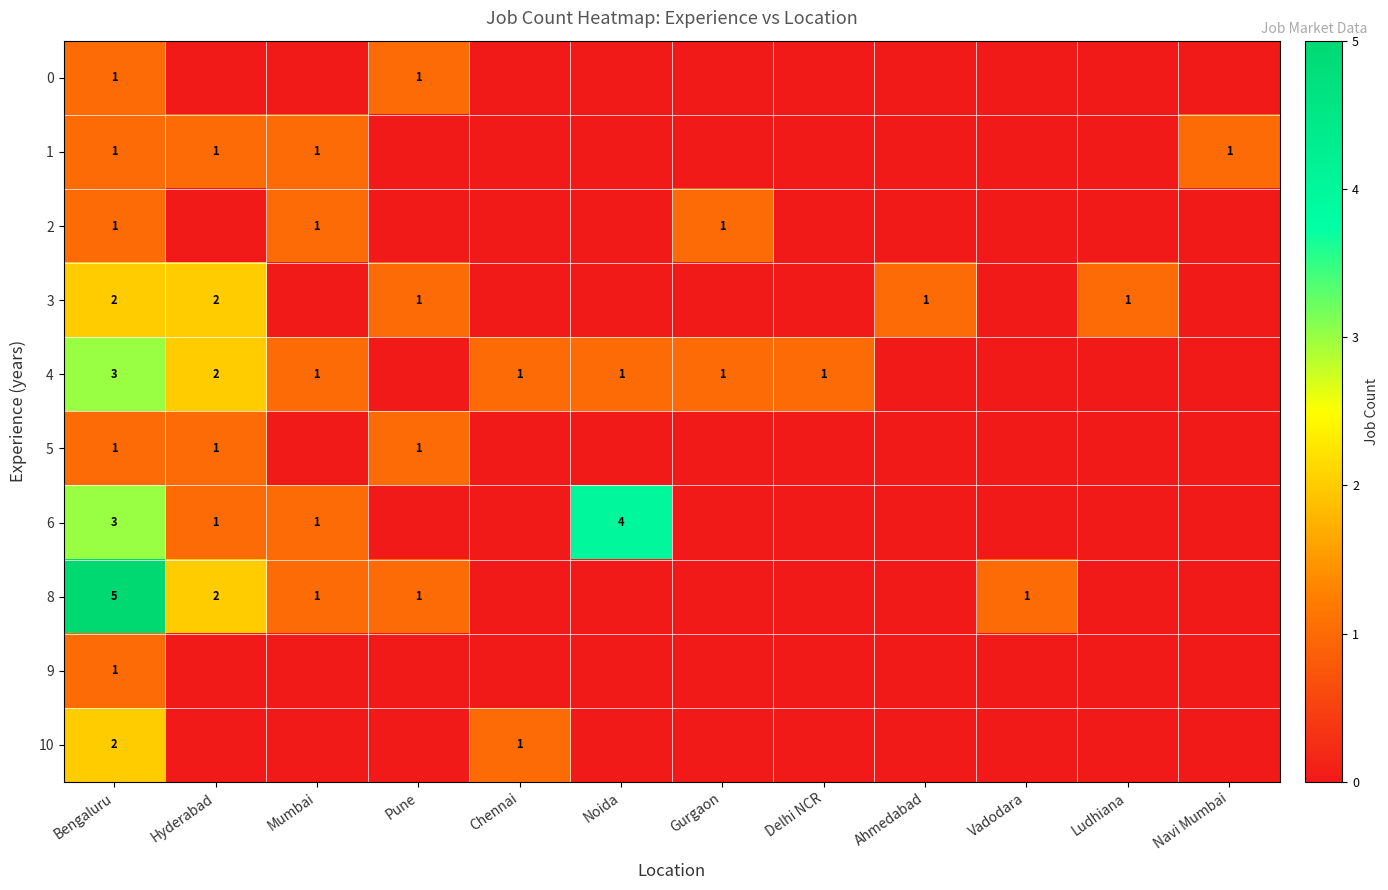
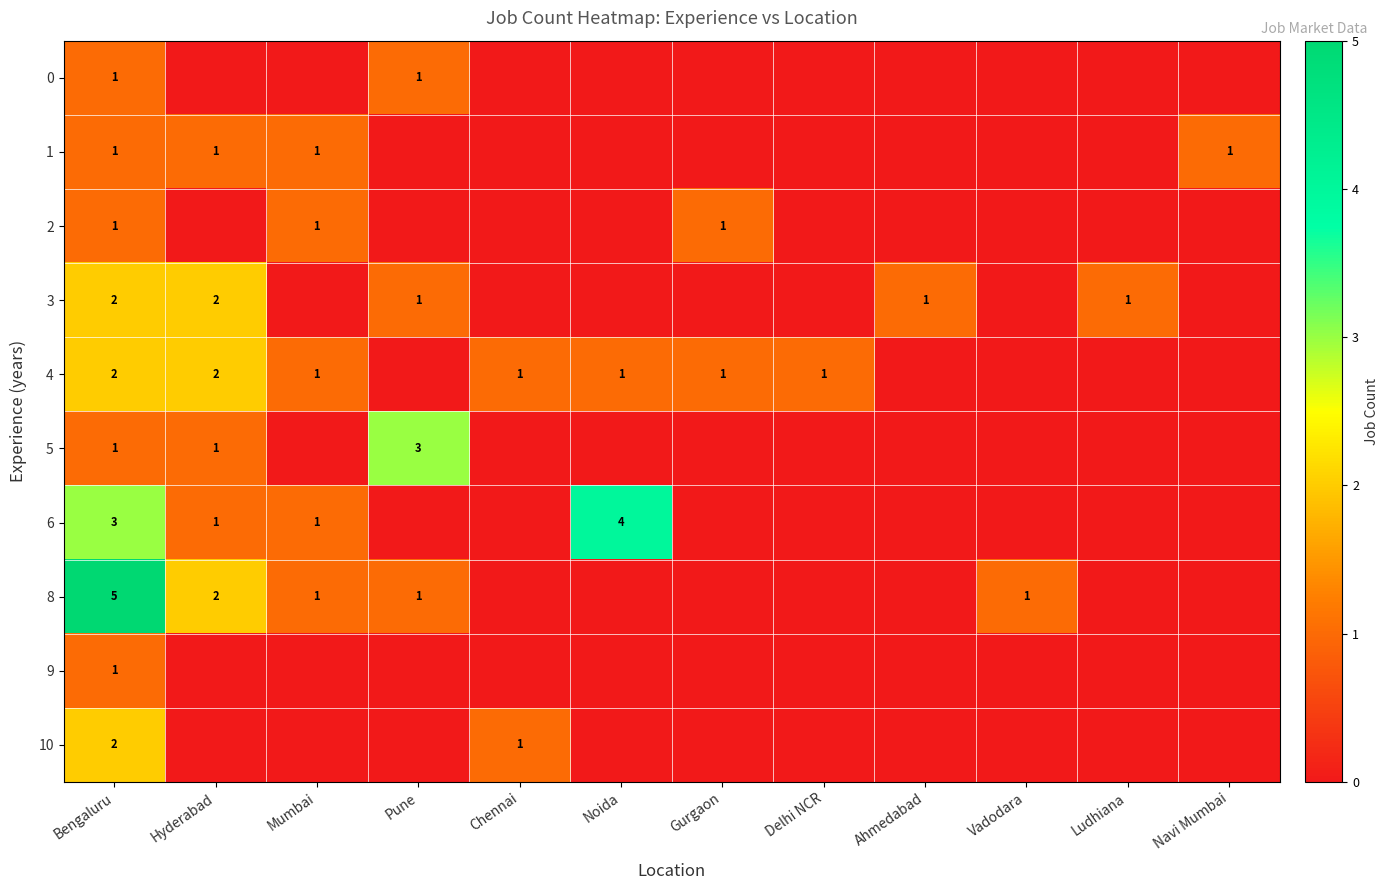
  {
    "0": {
      "Bengaluru": 1,
      "Pune": 1
    },
    "1": {
      "Bengaluru": 1,
      "Hyderabad": 1,
      "Mumbai": 1,
      "Navi Mumbai": 1
    },
    "2": {
      "Bengaluru": 1,
      "Mumbai": 1,
      "Gurgaon": 1
    },
    "3": {
      "Bengaluru": 2,
      "Hyderabad": 2,
      "Pune": 1,
      "Ahmedabad": 1,
      "Ludhiana": 1
    },
    "4": {
-     "Bengaluru": 3,
+     "Bengaluru": 2,
      "Hyderabad": 2,
      "Mumbai": 1,
      "Chennai": 1,
      "Noida": 1,
      "Gurgaon": 1,
      "Delhi NCR": 1
    },
    "5": {
      "Bengaluru": 1,
      "Hyderabad": 1,
-     "Pune": 1
+     "Pune": 3
    },
    "6": {
      "Bengaluru": 3,
      "Hyderabad": 1,
      "Mumbai": 1,
      "Noida": 4
    },
    "8": {
      "Bengaluru": 5,
      "Hyderabad": 2,
      "Mumbai": 1,
      "Pune": 1,
      "Vadodara": 1
    },
    "9": {
      "Bengaluru": 1
    },
    "10": {
      "Bengaluru": 2,
      "Chennai": 1
    }
  }
